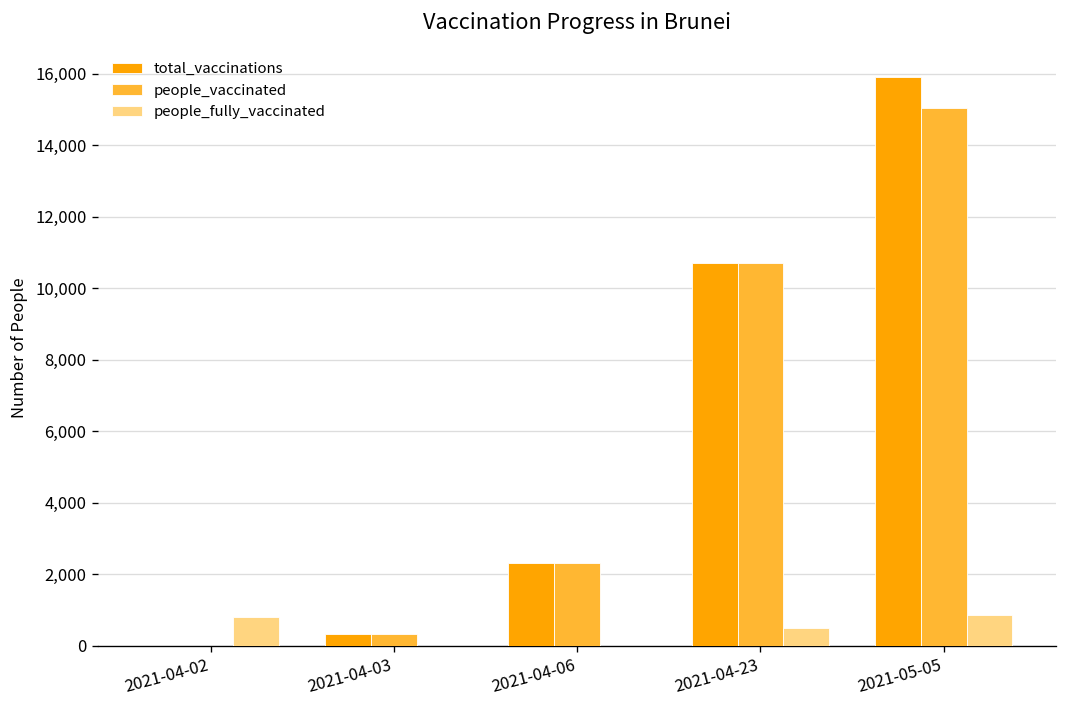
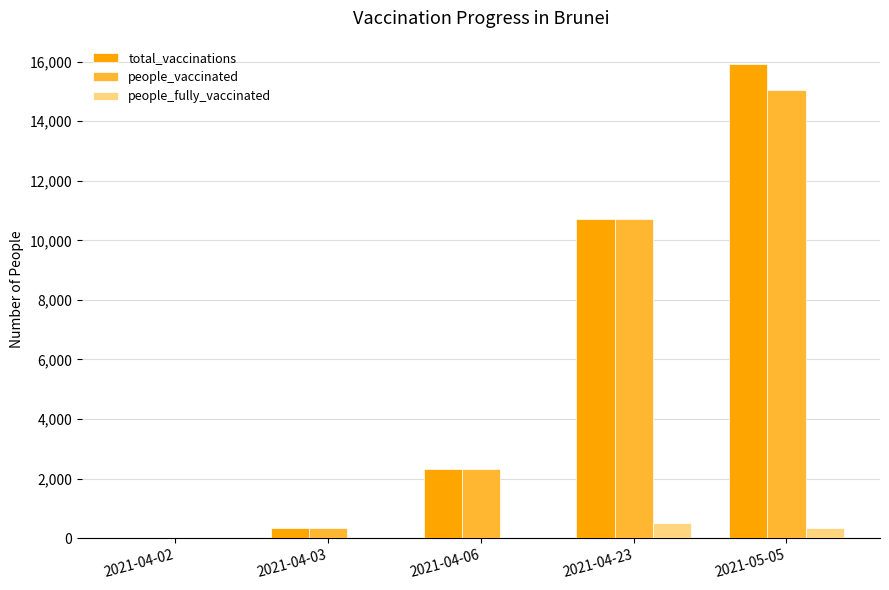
  {
    "people_fully_vaccinated": {
-     "2021-04-02": 800,
+     "2021-04-02": 0,
      "2021-04-03": 0,
      "2021-04-06": 0,
      "2021-04-23": 500,
-     "2021-05-05": 900
+     "2021-05-05": 300
    }
  }
